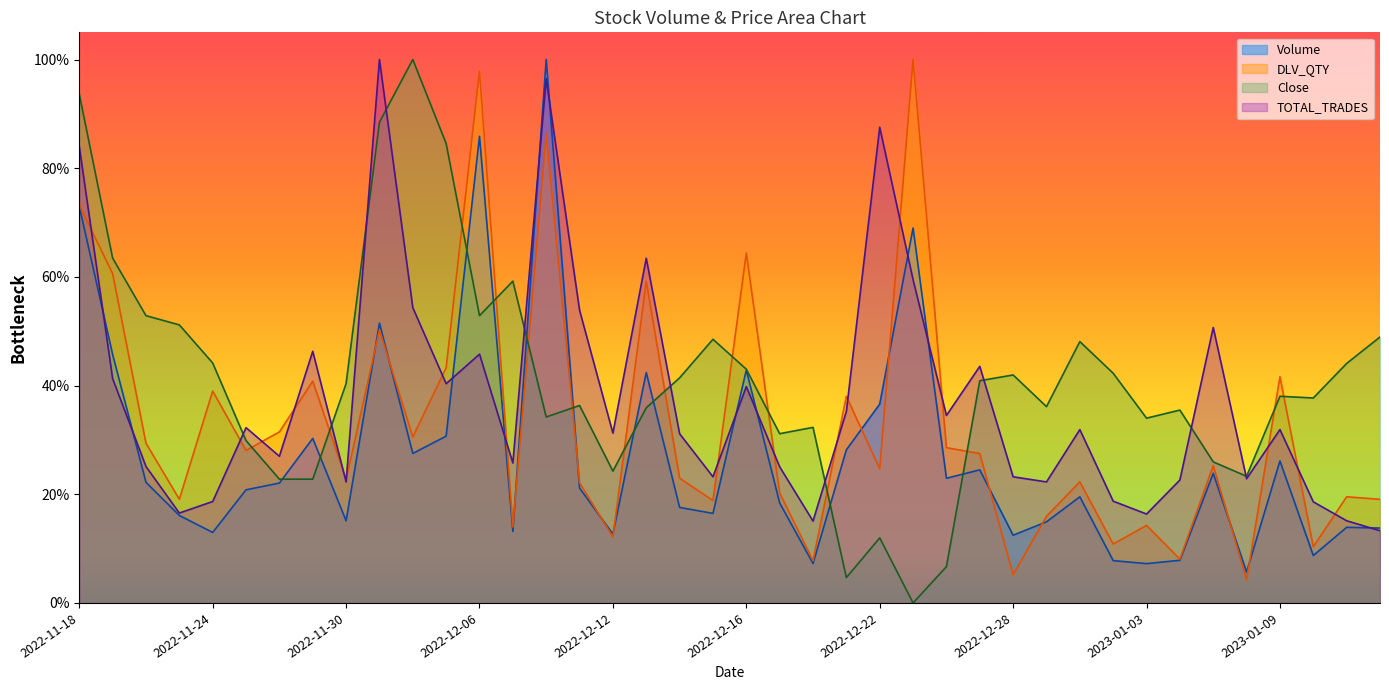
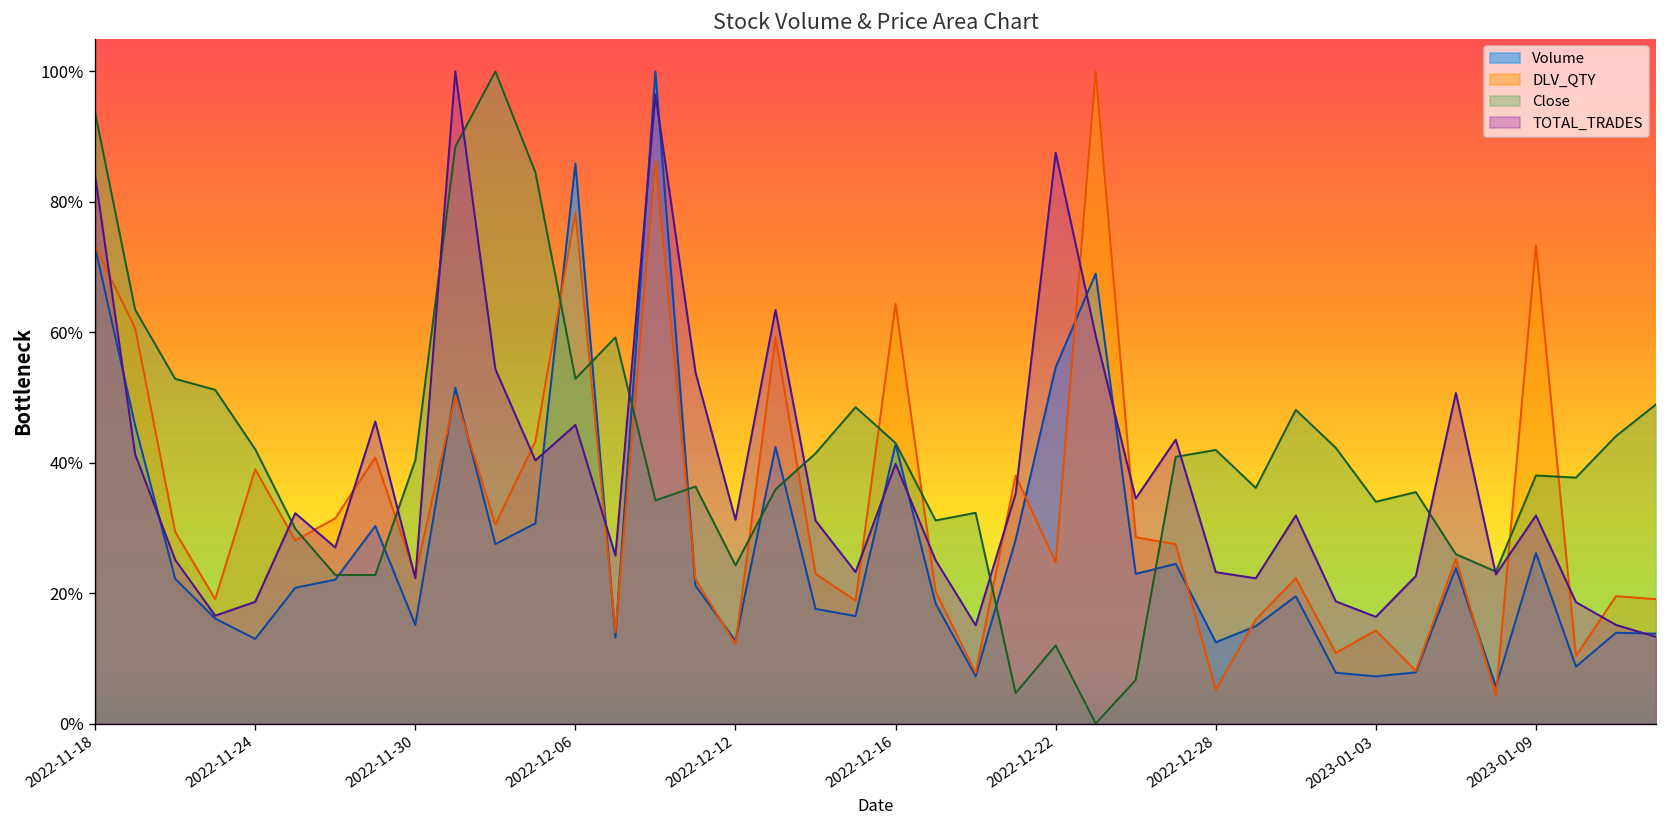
  {
    "Volume": {
      "2022-11-24": "13%",
      "2022-11-30": "15%",
      "2022-12-06": "86%",
      "2022-12-12": "13%",
-     "2022-12-22": "37%",
+     "2022-12-22": "55%",
      "2022-12-28": "12%",
      "2023-01-03": "7%",
      "2023-01-09": "26%"
    },
    "DLV_QTY": {
      "2022-11-24": "39%",
      "2022-11-30": "23%",
-     "2022-12-06": "98%",
+     "2022-12-06": "78%",
      "2022-12-12": "12%",
      "2022-12-16": "64%",
      "2022-12-22": "25%",
      "2022-12-28": "5%",
      "2023-01-03": "14%",
-     "2023-01-09": "42%"
+     "2023-01-09": "73%"
    },
    "Close": {
      "2022-11-18": "94%",
-     "2022-11-24": "44%",
+     "2022-11-24": "42%",
      "2022-11-30": "40%",
      "2022-12-06": "53%",
      "2022-12-12": "24%",
      "2022-12-22": "12%",
      "2022-12-28": "42%",
      "2023-01-03": "34%",
      "2023-01-09": "38%"
    },
    "TOTAL_TRADES": {
      "2022-11-18": "84%",
      "2022-11-24": "19%",
      "2022-11-30": "22%",
      "2022-12-06": "46%",
      "2022-12-12": "31%",
      "2022-12-16": "40%",
      "2022-12-22": "88%",
      "2022-12-28": "23%",
      "2023-01-03": "16%",
      "2023-01-09": "32%"
    }
  }
